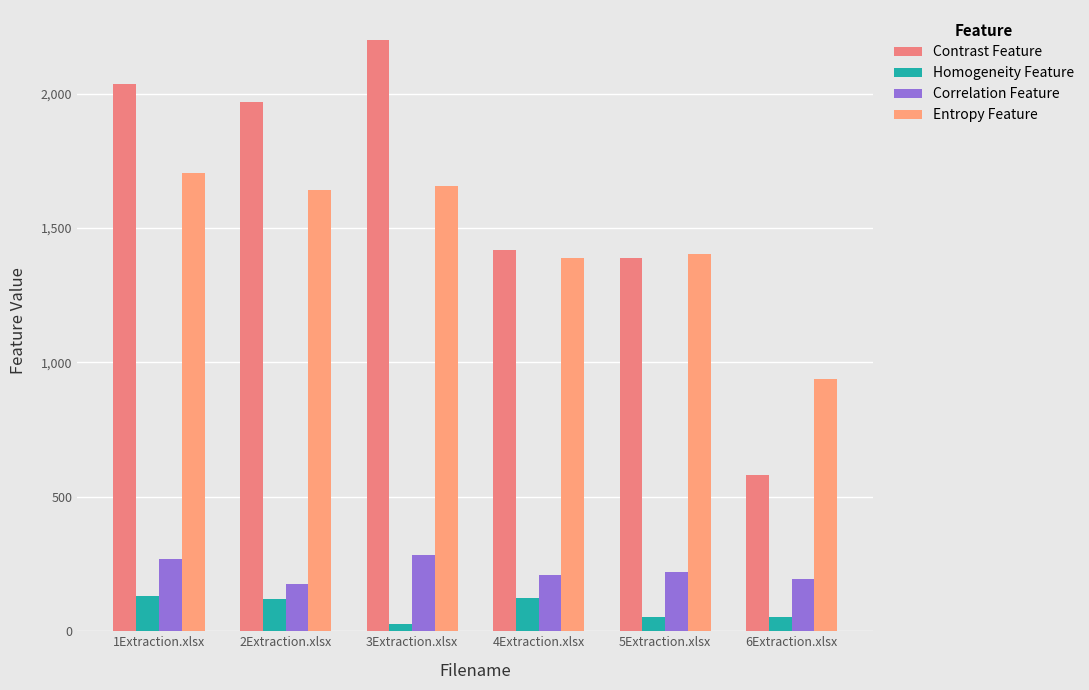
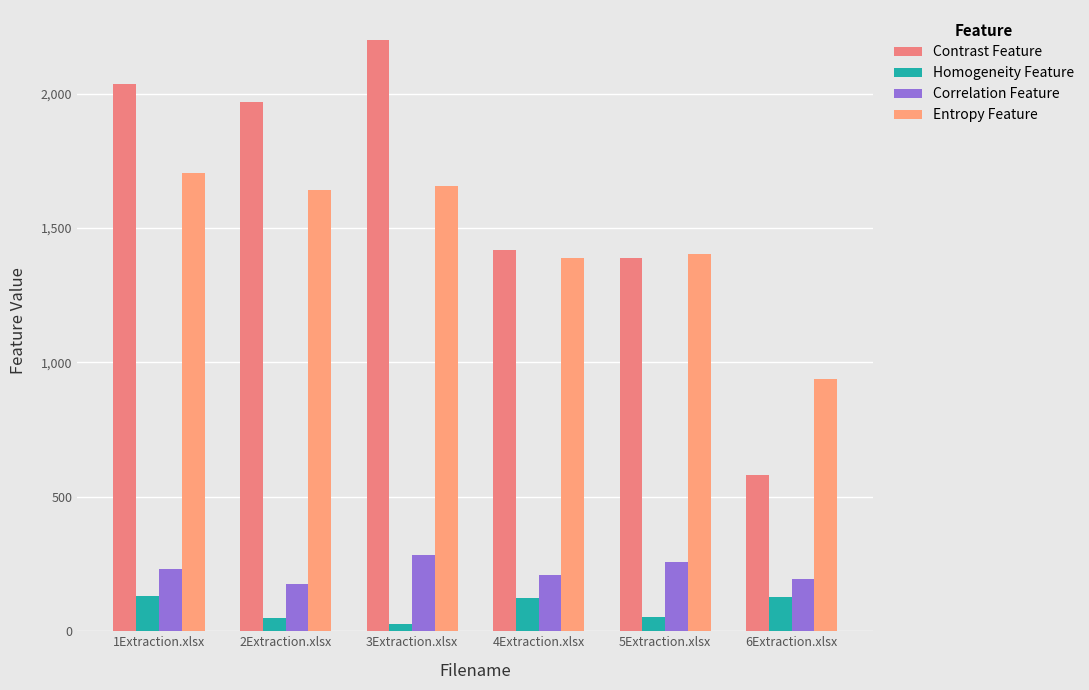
  {
    "Homogeneity Feature": {
      "1Extraction.xlsx": 130,
-     "2Extraction.xlsx": 120,
+     "2Extraction.xlsx": 50,
      "3Extraction.xlsx": 30,
      "4Extraction.xlsx": 120,
      "5Extraction.xlsx": 50,
-     "6Extraction.xlsx": 50
+     "6Extraction.xlsx": 130
    },
    "Correlation Feature": {
-     "1Extraction.xlsx": 270,
+     "1Extraction.xlsx": 230,
      "2Extraction.xlsx": 180,
      "3Extraction.xlsx": 280,
      "4Extraction.xlsx": 210,
-     "5Extraction.xlsx": 220,
+     "5Extraction.xlsx": 260,
      "6Extraction.xlsx": 190
    }
  }
